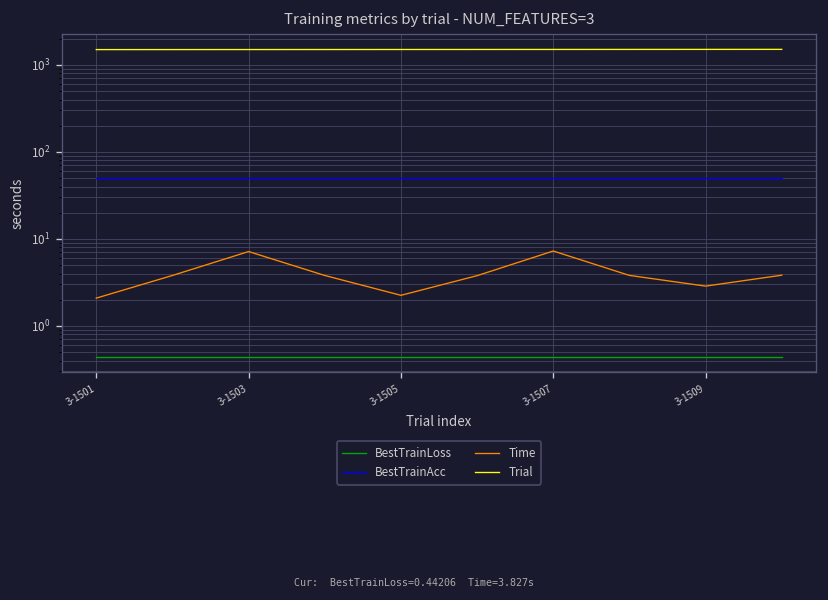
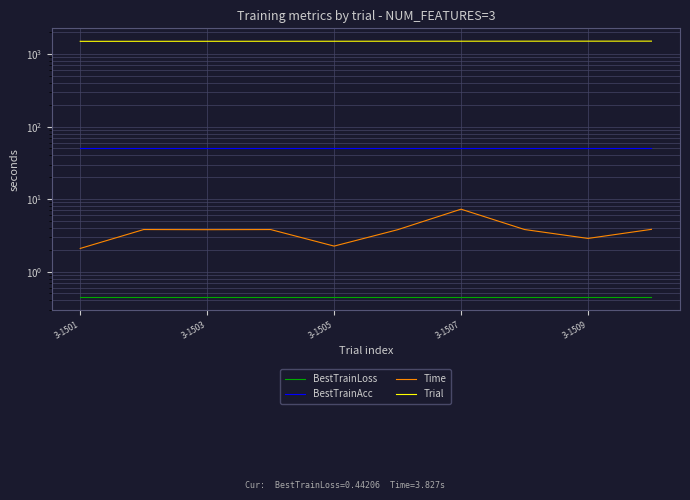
  {
    "BestTrainLoss": {
      "3-1501": 0.4,
      "3-1503": 0.4,
      "3-1505": 0.4,
      "3-1507": 0.4,
      "3-1509": 0.4
    },
    "BestTrainAcc": {
      "3-1501": 50,
      "3-1503": 50,
      "3-1505": 50,
      "3-1507": 50,
      "3-1509": 50
    },
    "Time": {
      "3-1501": 2,
-     "3-1503": 7,
+     "3-1503": 4,
      "3-1505": 2.2,
      "3-1507": 7,
      "3-1509": 3
    },
    "Trial": {
      "3-1501": 1500,
      "3-1503": 1500,
      "3-1505": 1500,
      "3-1507": 1500,
      "3-1509": 1500
    }
  }
